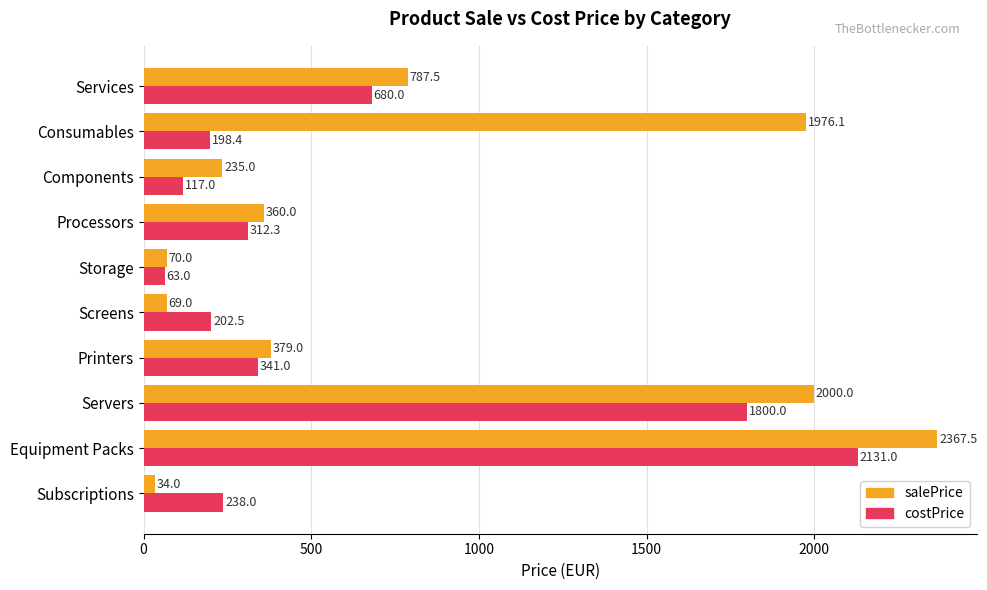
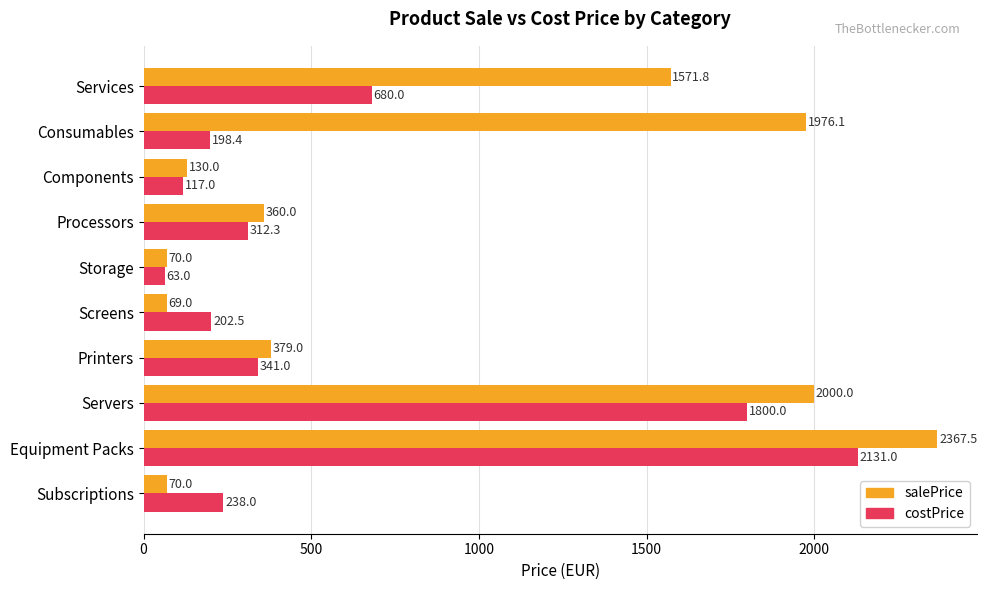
  {
    "salePrice": {
-     "Services": 787.5,
+     "Services": 1571.8,
      "Consumables": 1976.1,
-     "Components": 235.0,
+     "Components": 130.0,
      "Processors": 360.0,
      "Storage": 70.0,
      "Screens": 69.0,
      "Printers": 379.0,
      "Servers": 2000.0,
      "Equipment Packs": 2367.5,
-     "Subscriptions": 34.0
+     "Subscriptions": 70.0
    },
    "costPrice": {
      "Services": 680.0,
      "Consumables": 198.4,
      "Components": 117.0,
      "Processors": 312.3,
      "Storage": 63.0,
      "Screens": 202.5,
      "Printers": 341.0,
      "Servers": 1800.0,
      "Equipment Packs": 2131.0,
      "Subscriptions": 238.0
    }
  }
